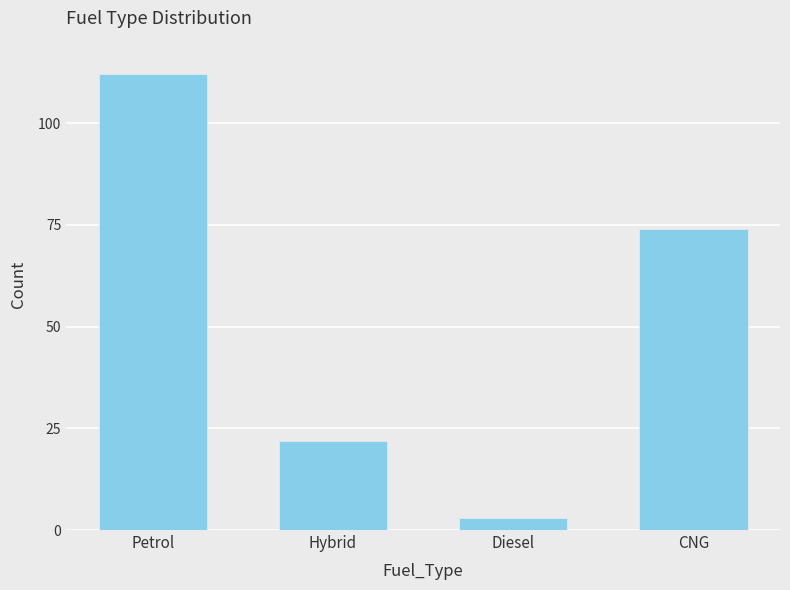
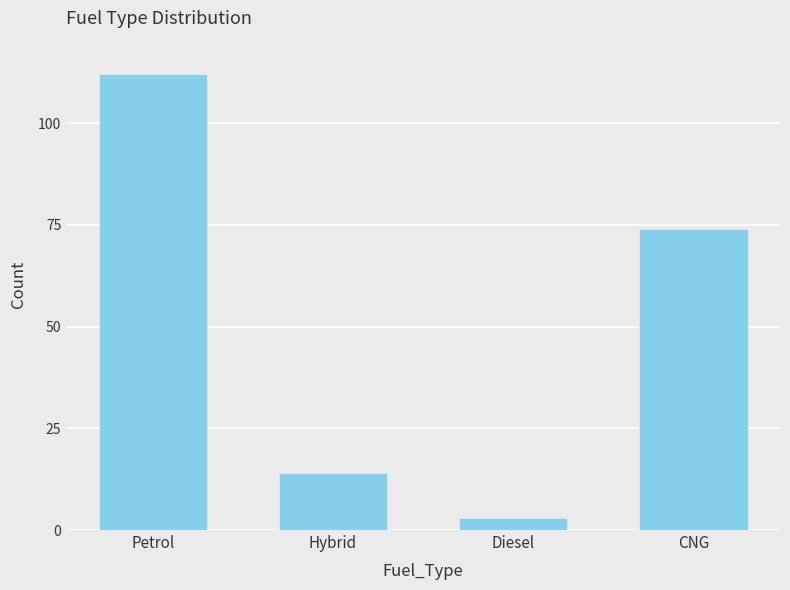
  {
    "Petrol": 112,
-   "Hybrid": 22,
+   "Hybrid": 14,
    "Diesel": 3,
    "CNG": 74
  }
